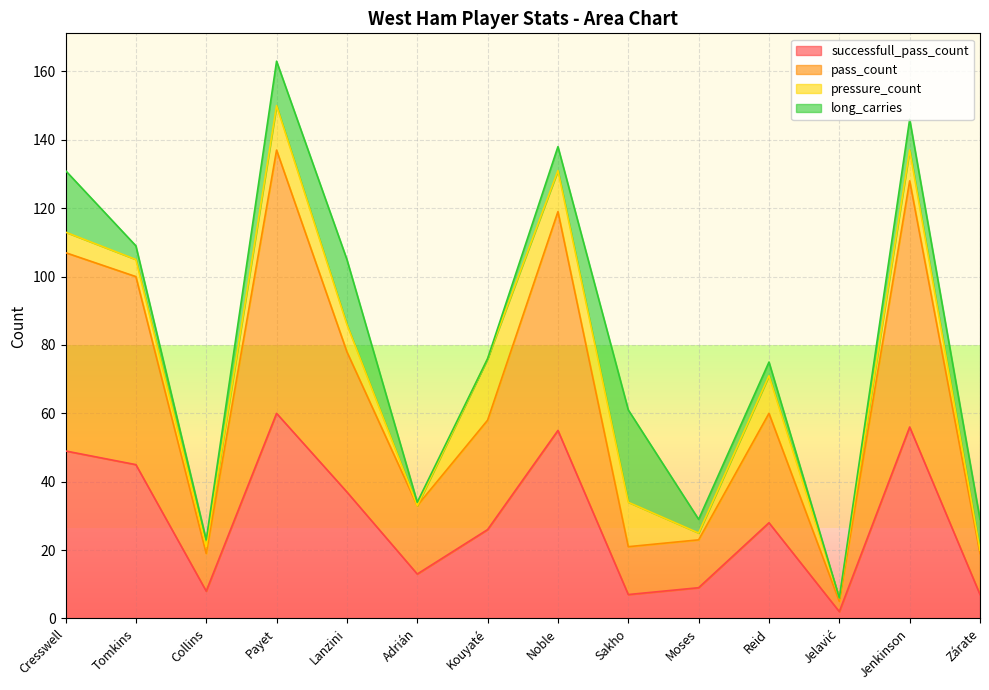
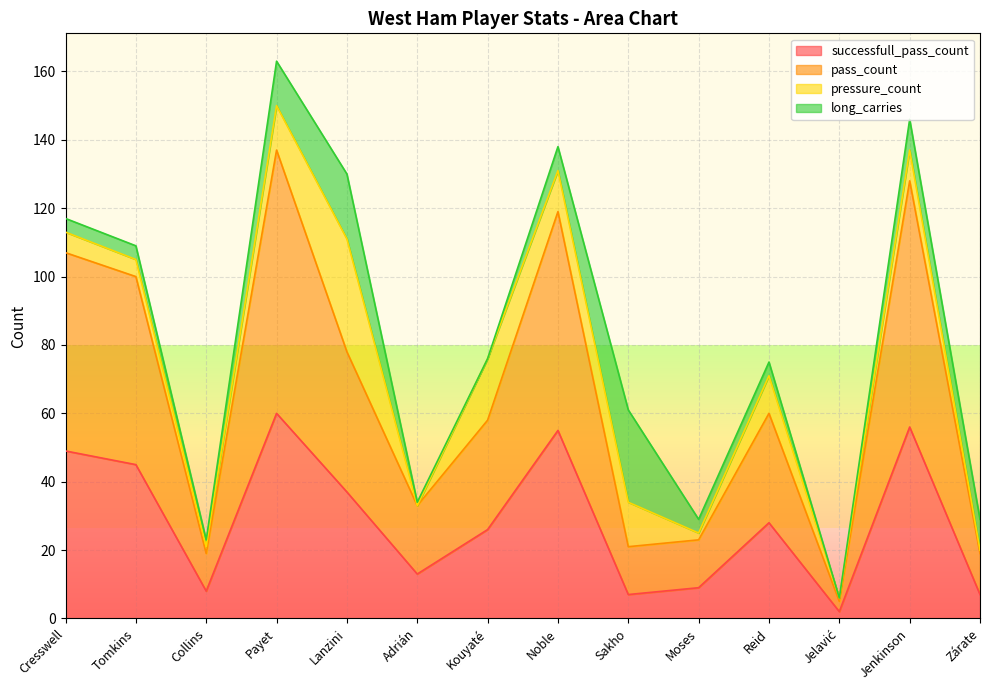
  {
    "successfull_pass_count": {
      "Cresswell": 49,
      "Tomkins": 45,
      "Collins": 8,
      "Payet": 60,
      "Lanzini": 37,
      "Adrián": 13,
      "Kouyaté": 26,
      "Noble": 55,
      "Sakho": 7,
      "Moses": 9,
      "Reid": 28,
      "Jelavić": 2,
      "Jenkinson": 56,
      "Zárate": 7
    },
    "pass_count": {
      "Cresswell": 58,
      "Tomkins": 55,
      "Collins": 11,
      "Payet": 77,
      "Lanzini": 41,
      "Kouyaté": 32,
      "Noble": 64,
      "Sakho": 14,
      "Moses": 14,
      "Reid": 32,
      "Jelavić": 3,
      "Jenkinson": 72,
      "Zárate": 12
    },
    "pressure_count": {
      "Cresswell": 6,
      "Tomkins": 5,
      "Collins": 2,
      "Payet": 13,
-     "Lanzini": 8,
+     "Lanzini": 33,
      "Noble": 12,
      "Sakho": 13,
      "Moses": 2,
      "Reid": 11,
      "Jenkinson": 9,
      "Zárate": 1
    },
    "long_carries": {
-     "Cresswell": 18,
+     "Cresswell": 4,
      "Tomkins": 4,
      "Collins": 2,
      "Payet": 13,
      "Lanzini": 19,
      "Adrián": 1,
      "Noble": 7,
      "Sakho": 27,
      "Moses": 4,
      "Reid": 4,
      "Zárate": 9
    }
  }
